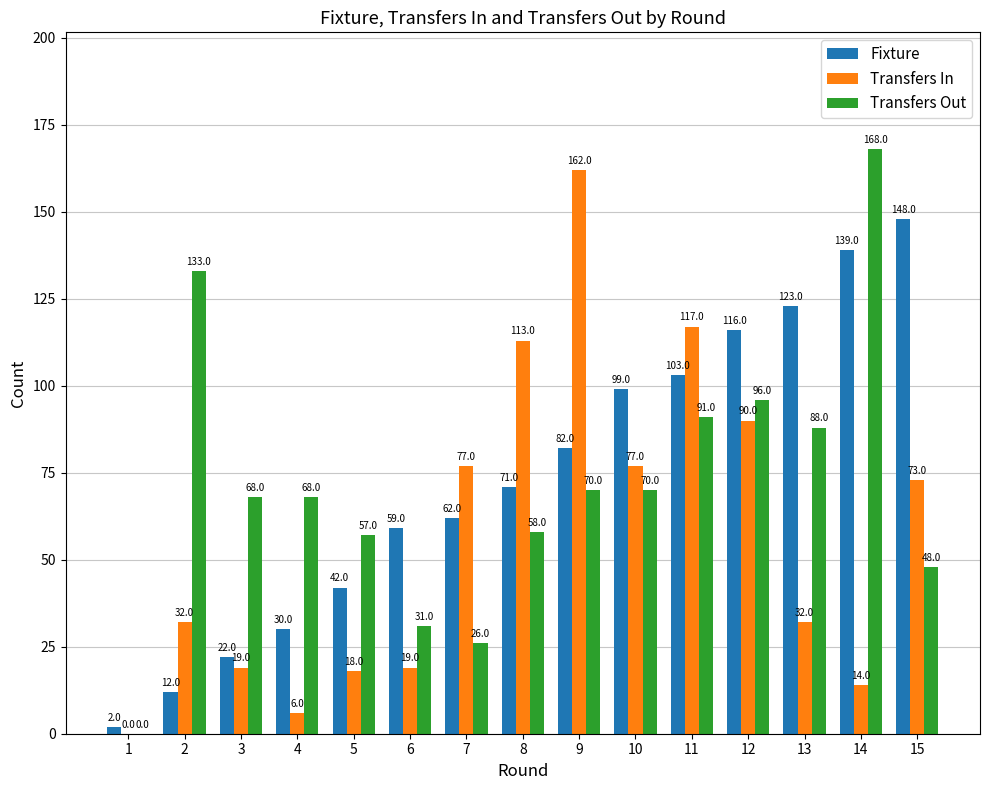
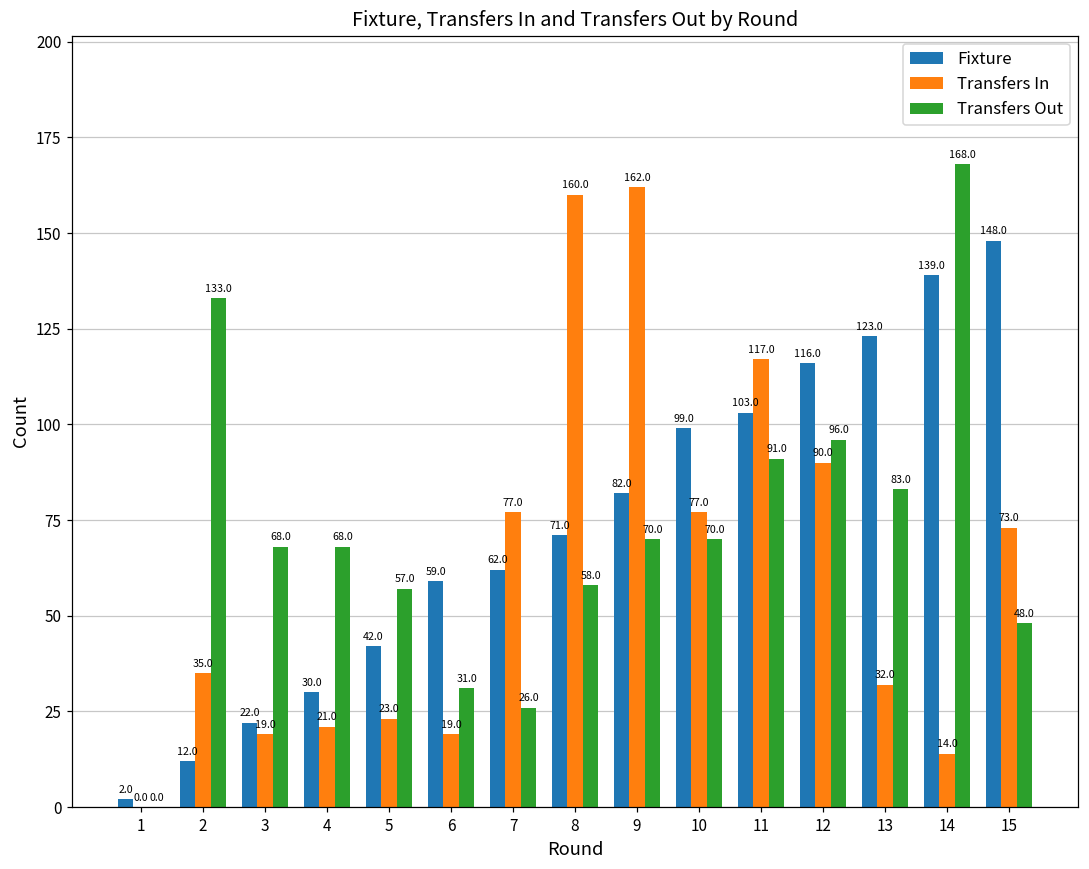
  {
    "Fixture": {
      "1": 2.0,
      "2": 12.0,
      "3": 22.0,
      "4": 30.0,
      "5": 42.0,
      "6": 59.0,
      "7": 62.0,
      "8": 71.0,
      "9": 82.0,
      "10": 99.0,
      "11": 103.0,
      "12": 116.0,
      "13": 123.0,
      "14": 139.0,
      "15": 148.0
    },
    "Transfers In": {
      "1": 0.0,
-     "2": 32.0,
+     "2": 35.0,
      "3": 19.0,
-     "4": 6.0,
-     "5": 18.0,
+     "4": 21.0,
+     "5": 23.0,
      "6": 19.0,
      "7": 77.0,
-     "8": 113.0,
+     "8": 160.0,
      "9": 162.0,
      "10": 77.0,
      "11": 117.0,
      "12": 90.0,
      "13": 32.0,
      "14": 14.0,
      "15": 73.0
    },
    "Transfers Out": {
      "1": 0.0,
      "2": 133.0,
      "3": 68.0,
      "4": 68.0,
      "5": 57.0,
      "6": 31.0,
      "7": 26.0,
      "8": 58.0,
      "9": 70.0,
      "10": 70.0,
      "11": 91.0,
      "12": 96.0,
-     "13": 88.0,
+     "13": 83.0,
      "14": 168.0,
      "15": 48.0
    }
  }
